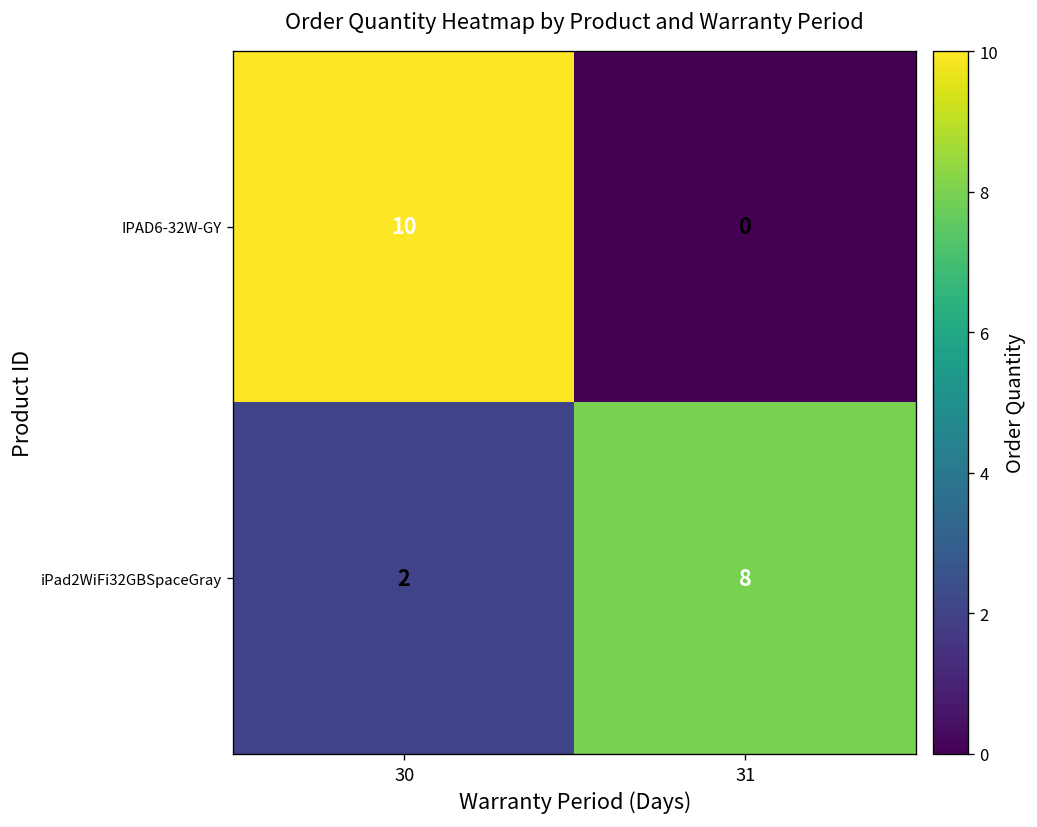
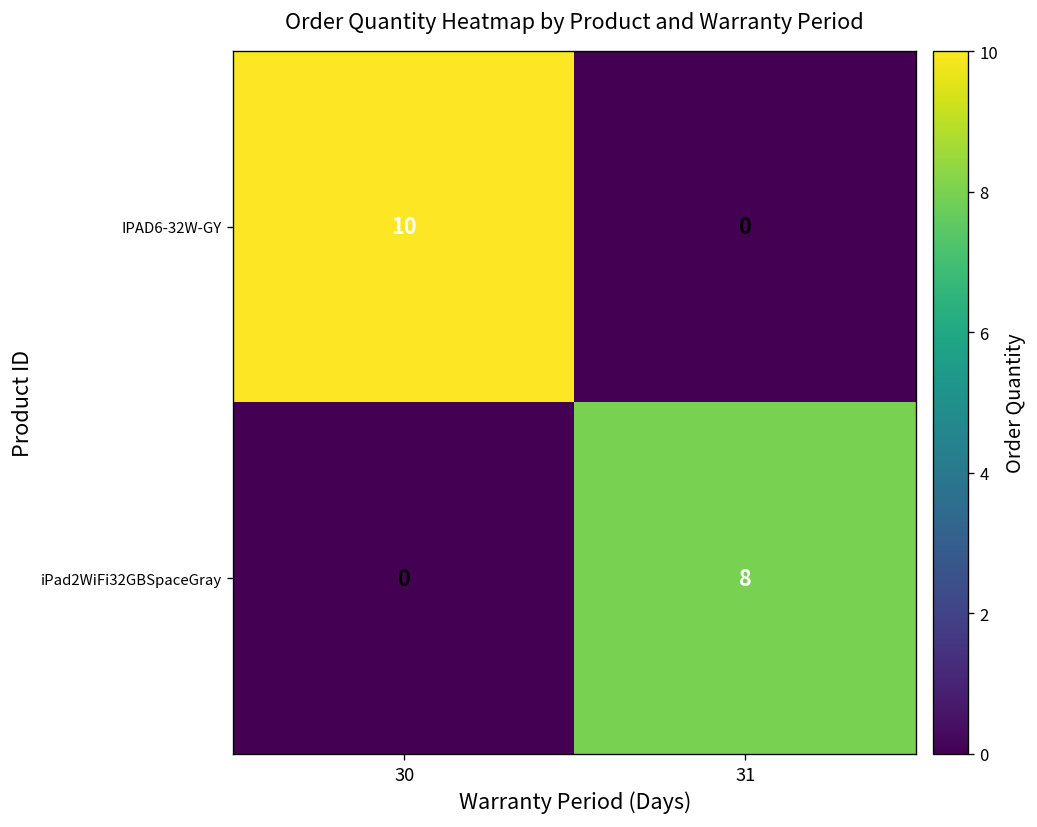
  {
    "IPAD6-32W-GY": {
      "30": 10,
      "31": 0
    },
    "iPad2WiFi32GBSpaceGray": {
-     "30": 2,
+     "30": 0,
      "31": 8
    }
  }
